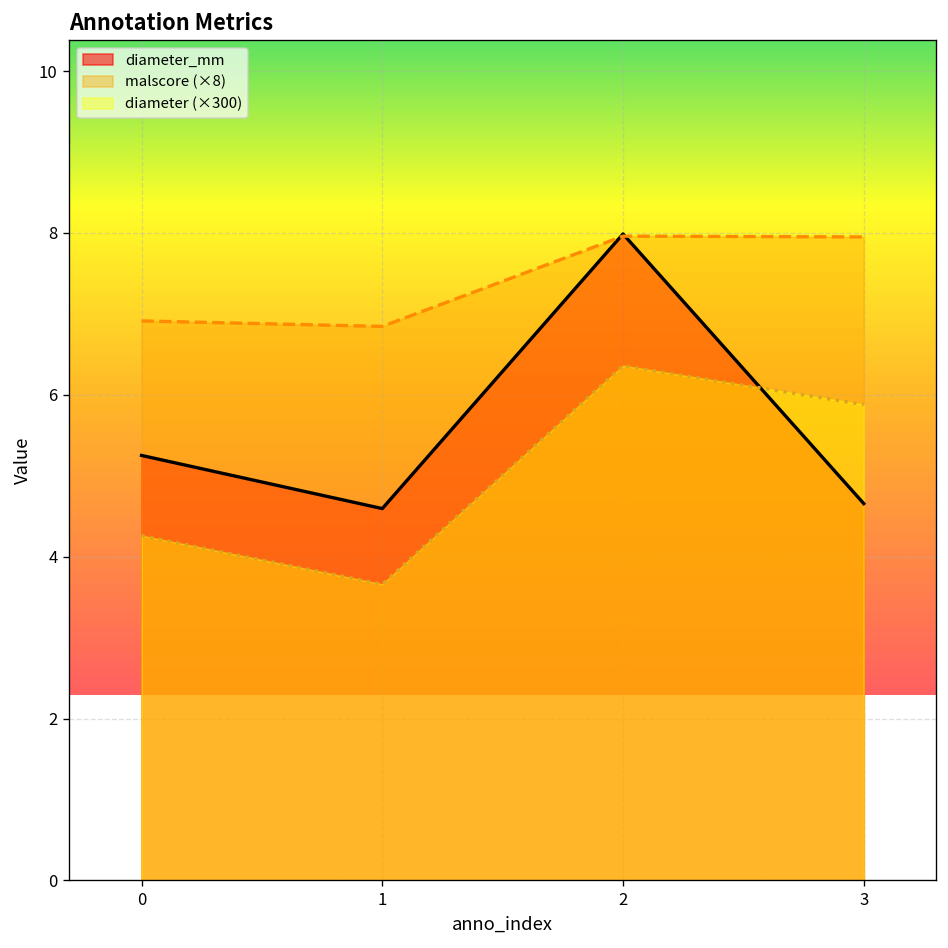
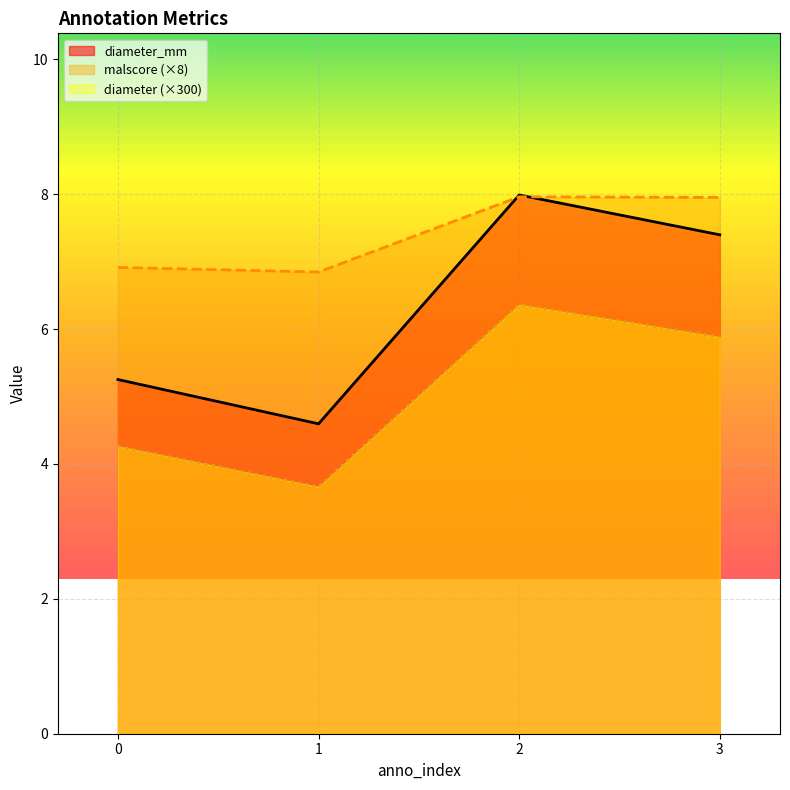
  {
    "diameter_mm": {
      "0": 5.3,
      "1": 4.6,
-     "3": 4.7
+     "3": 7.4
    }
  }
